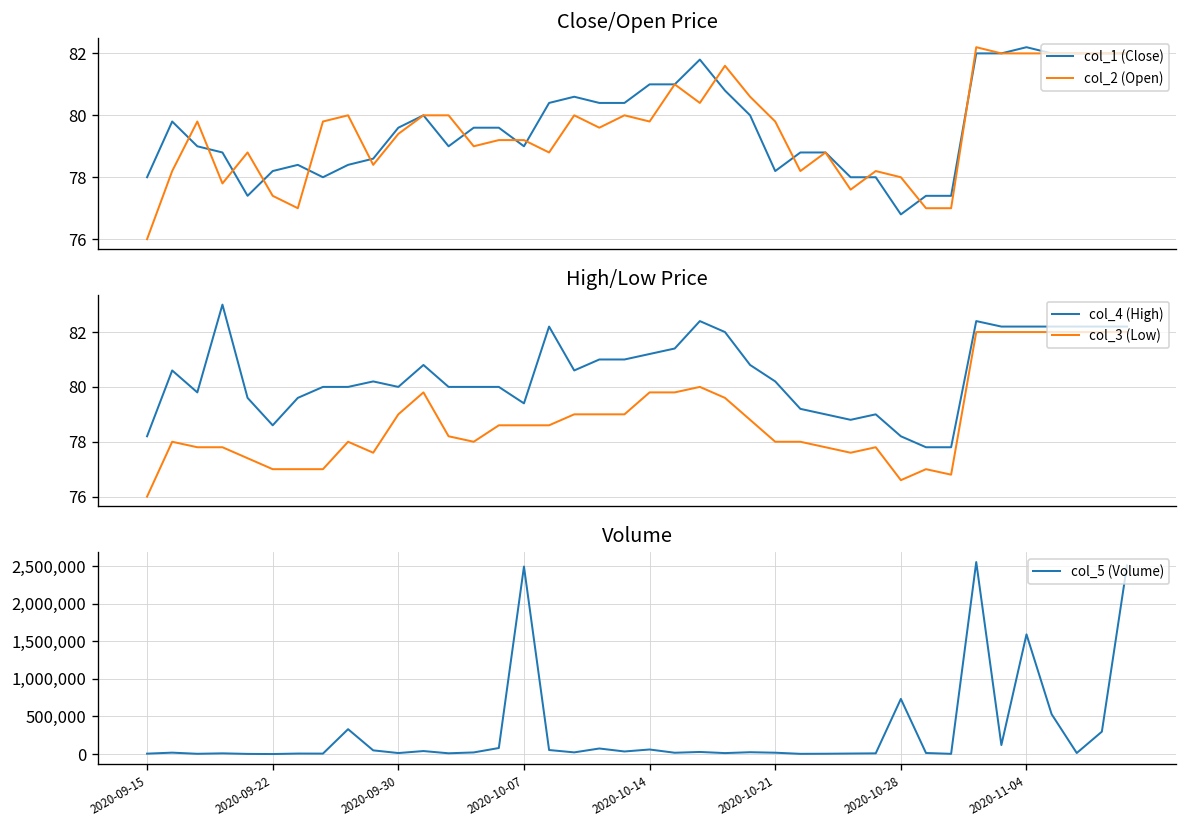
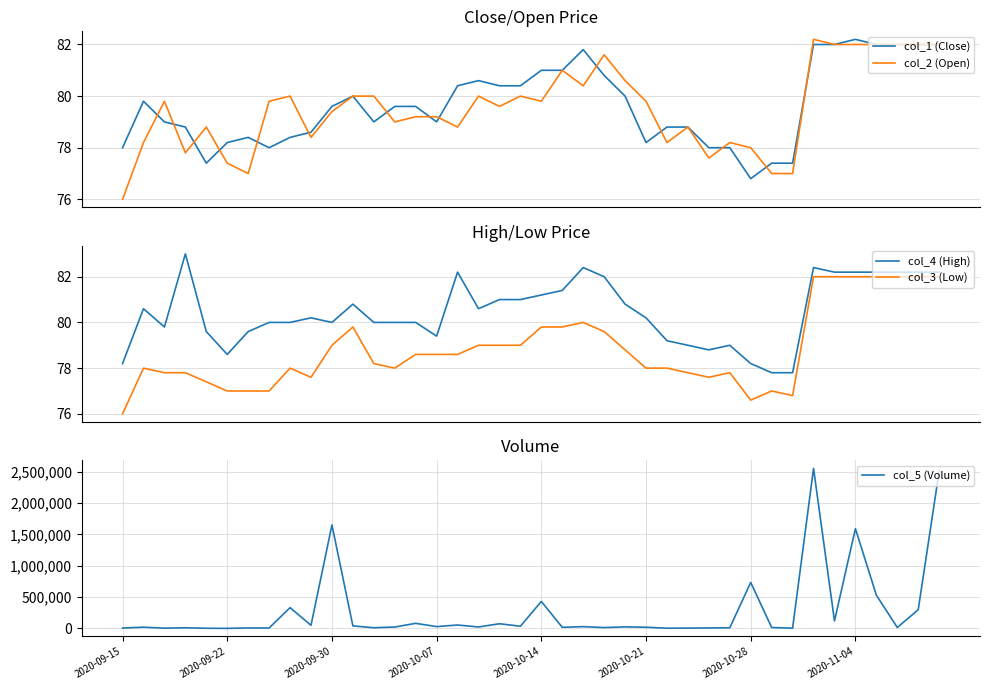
  {
    "Volume": {
      "2020-09-15": "0",
      "2020-09-22": "0",
-     "2020-09-30": "0",
-     "2020-10-07": "2,500,000",
-     "2020-10-14": "100,000",
+     "2020-09-30": "1,700,000",
+     "2020-10-07": "0",
+     "2020-10-14": "400,000",
      "2020-10-21": "0",
      "2020-10-28": "700,000",
      "2020-11-04": "1,600,000"
    }
  }
